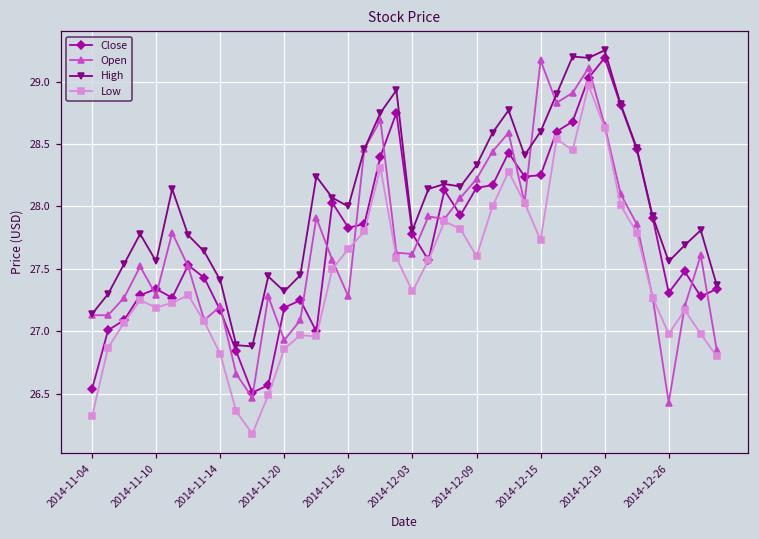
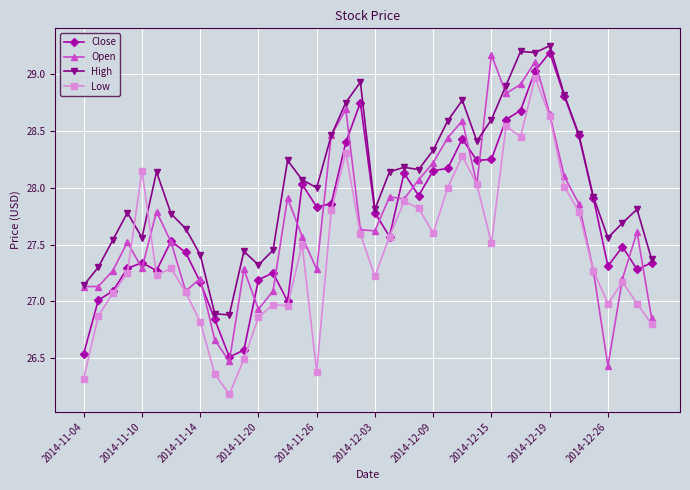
  {
    "Open": {
      "2014-11-10": 27.29,
      "2014-11-14": 27.20,
      "2014-11-20": 26.93,
      "2014-11-26": 27.28,
      "2014-12-03": 27.62,
      "2014-12-09": 28.22,
      "2014-12-15": 29.17,
      "2014-12-26": 26.43
    },
    "Low": {
      "2014-11-04": 26.32,
-     "2014-11-10": 27.19,
+     "2014-11-10": 28.15,
      "2014-11-14": 26.82,
      "2014-11-20": 26.86,
-     "2014-11-26": 27.66,
-     "2014-12-03": 27.32,
+     "2014-11-26": 26.38,
+     "2014-12-03": 27.22,
      "2014-12-09": 27.60,
-     "2014-12-15": 27.73,
+     "2014-12-15": 27.51,
      "2014-12-26": 26.98
    }
  }
